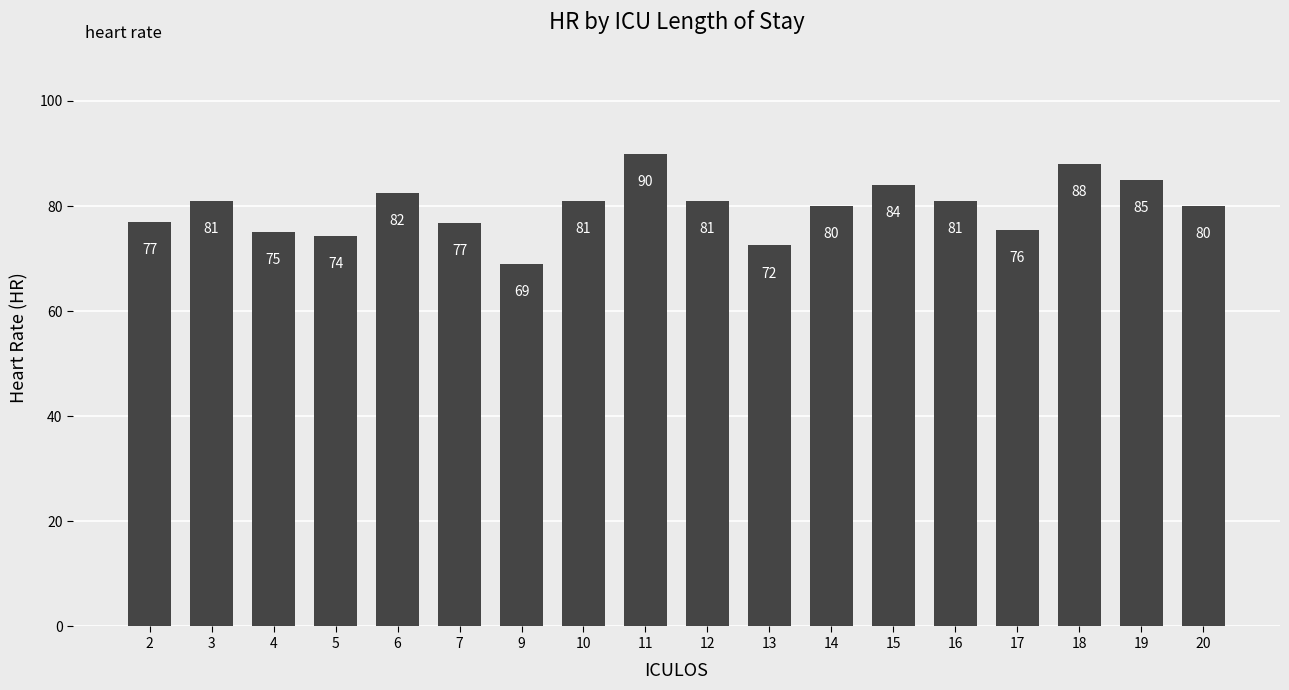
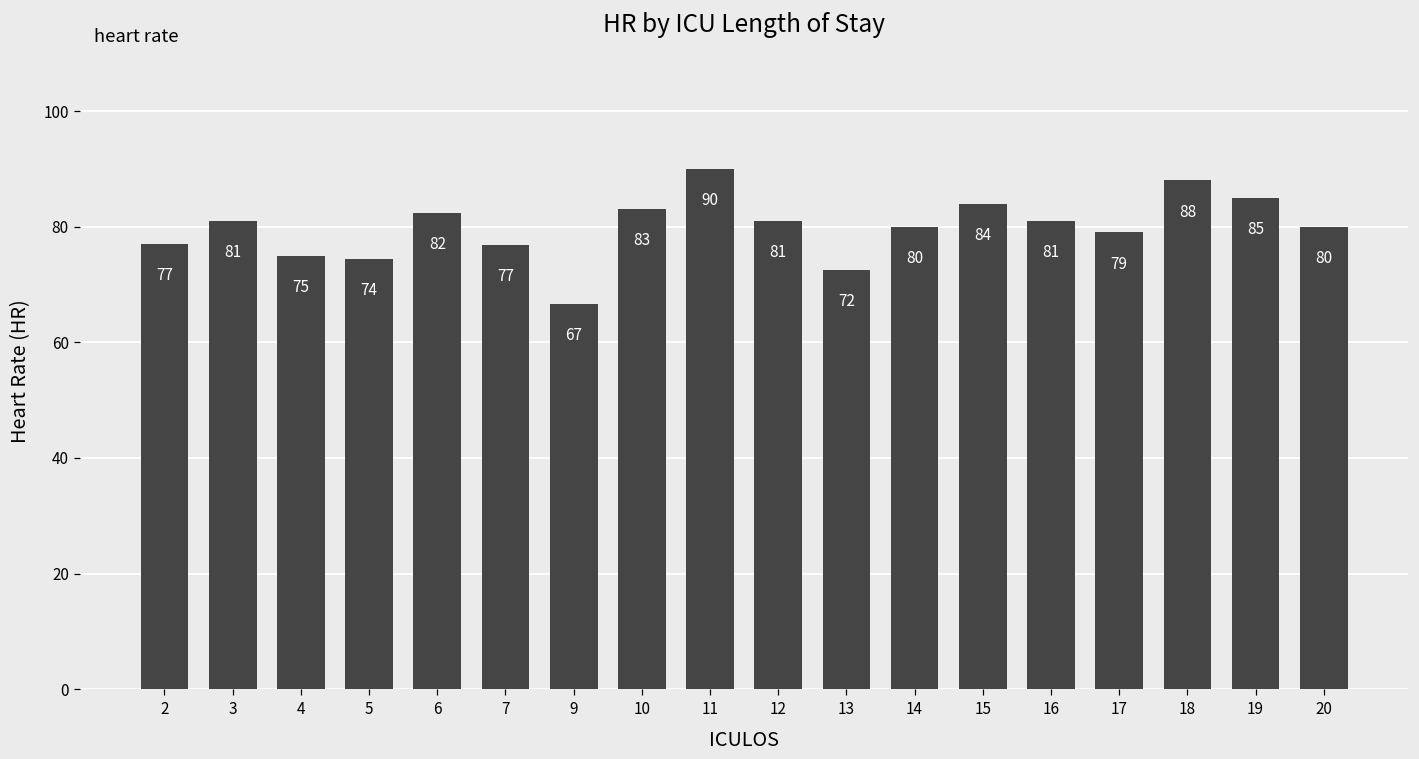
  {
    "2": 77,
    "3": 81,
    "4": 75,
    "5": 74,
    "6": 82,
    "7": 77,
-   "9": 69,
-   "10": 81,
+   "9": 67,
+   "10": 83,
    "11": 90,
    "12": 81,
    "13": 72,
    "14": 80,
    "15": 84,
    "16": 81,
-   "17": 76,
+   "17": 79,
    "18": 88,
    "19": 85,
    "20": 80
  }
